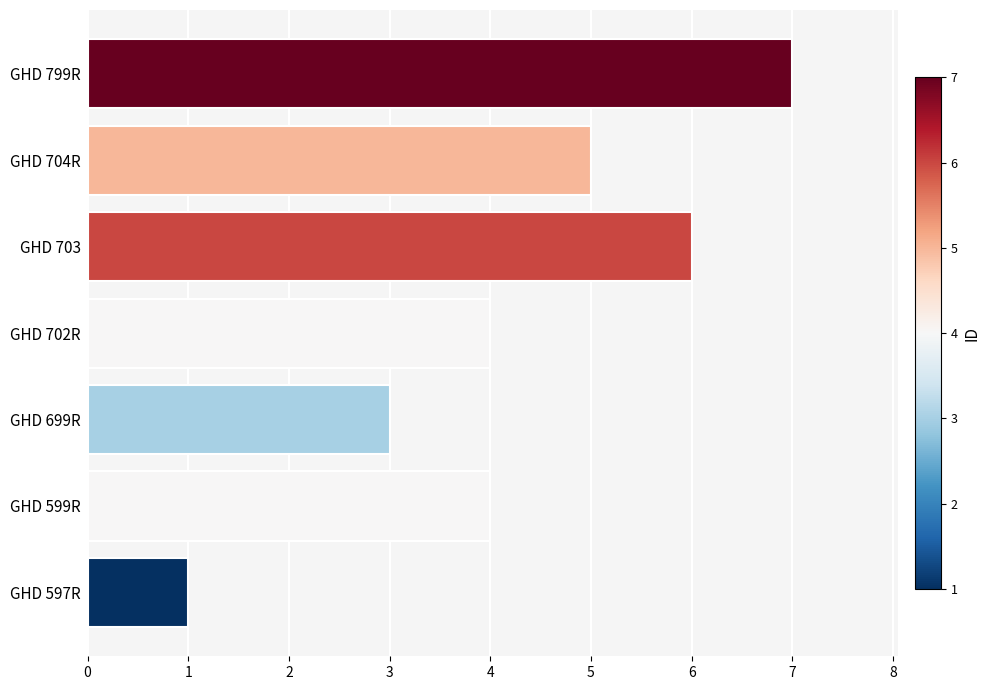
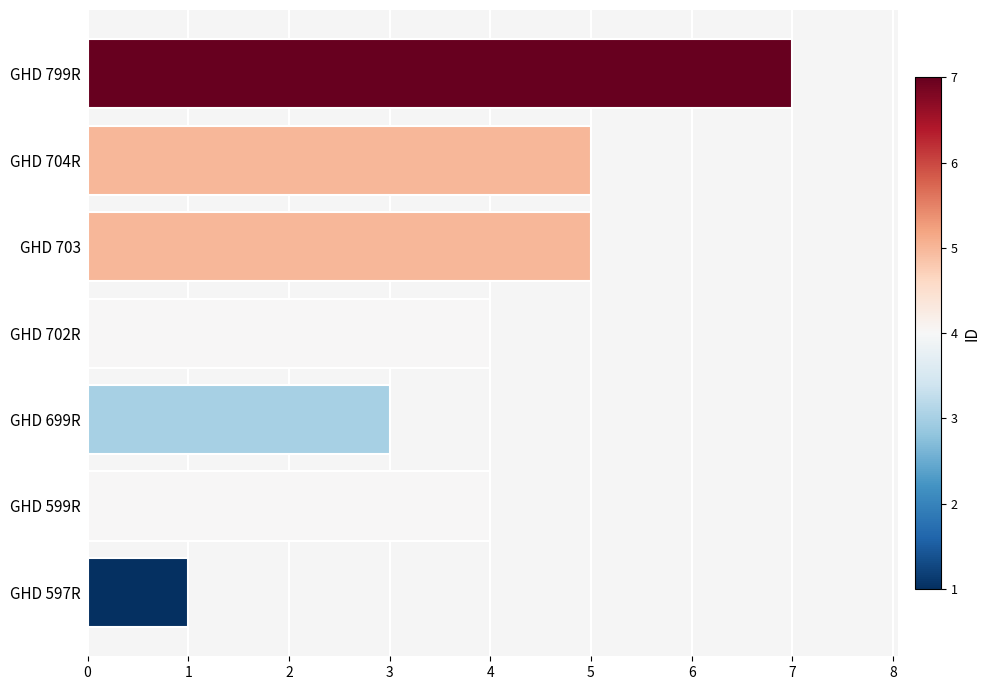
  {
    "GHD 799R": 7,
    "GHD 704R": 5,
-   "GHD 703": 6,
+   "GHD 703": 5,
    "GHD 702R": 4,
    "GHD 699R": 3,
    "GHD 599R": 4,
    "GHD 597R": 1
  }
